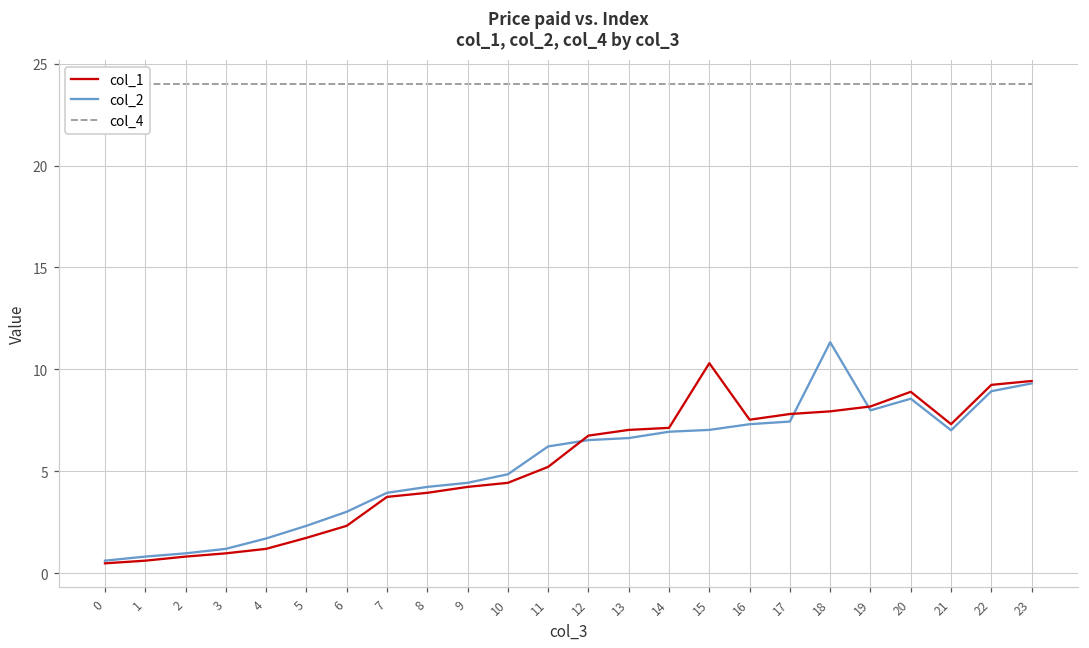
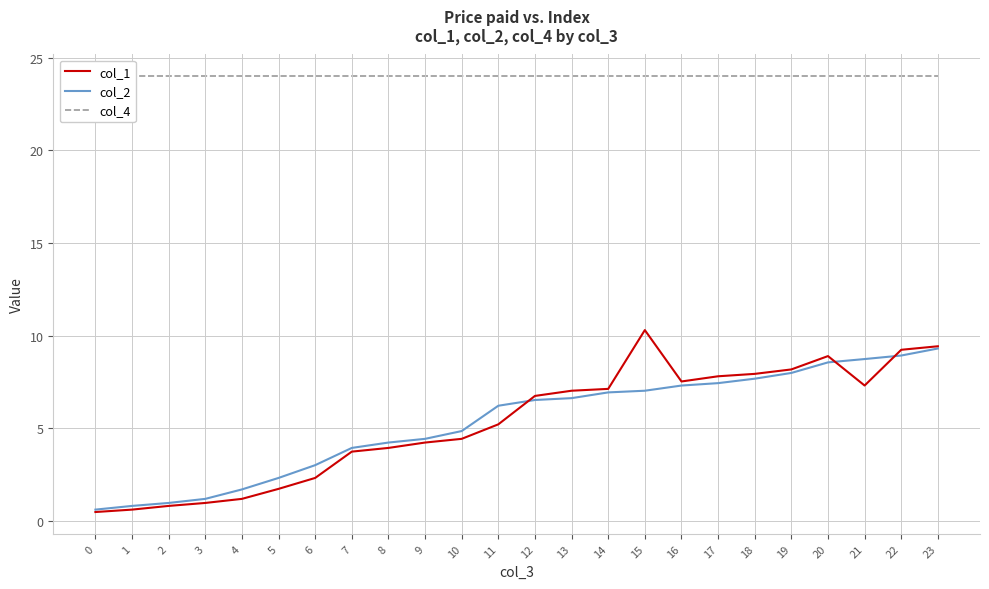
  {
    "col_1": {
      "1": 0.6,
      "2": 0.8,
      "3": 1.0,
      "4": 1.2,
      "5": 1.7,
      "6": 2.3,
      "7": 3.7,
      "8": 3.9,
      "9": 4.2,
      "10": 4.4,
      "11": 5.2,
      "12": 6.7,
      "13": 7.0,
      "14": 7.1,
      "15": 10.3,
      "16": 7.5,
      "17": 7.8,
      "18": 7.9,
      "19": 8.2,
      "20": 8.9,
      "21": 7.3,
      "22": 9.2
    },
    "col_2": {
      "1": 0.8,
      "2": 1.0,
      "3": 1.2,
      "4": 1.7,
      "5": 2.3,
      "6": 3.0,
      "7": 3.9,
      "8": 4.2,
      "9": 4.4,
      "10": 4.9,
      "11": 6.2,
      "12": 6.5,
      "13": 6.6,
      "14": 6.9,
      "15": 7.0,
      "16": 7.3,
      "17": 7.4,
-     "18": 11.3,
+     "18": 7.7,
      "19": 8.0,
      "20": 8.6,
-     "21": 7.0,
+     "21": 8.7,
      "22": 8.9
    },
    "col_4": {
      "2": 24.0,
      "3": 24.0,
      "4": 24.0,
      "5": 24.0,
      "6": 24.0,
      "7": 24.0,
      "8": 24.0,
      "9": 24.0,
      "10": 24.0,
      "11": 24.0,
      "12": 24.0,
      "13": 24.0,
      "14": 24.0,
      "15": 24.0,
      "16": 24.0,
      "17": 24.0,
      "18": 24.0,
      "19": 24.0,
      "20": 24.0,
      "21": 24.0,
      "22": 24.0,
      "23": 24.0
    }
  }
